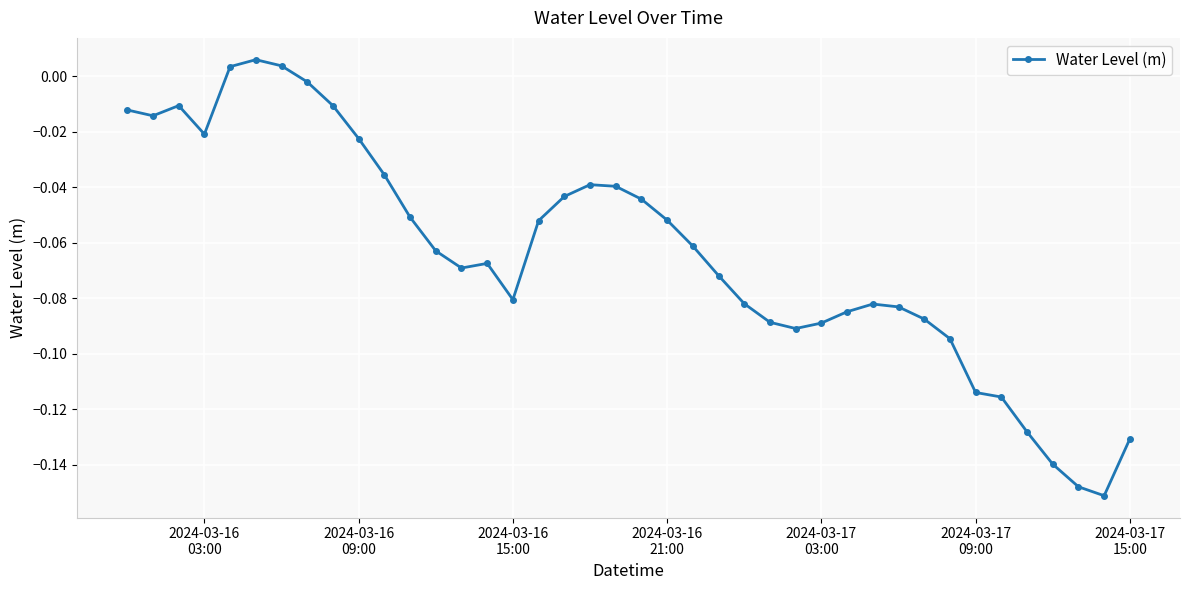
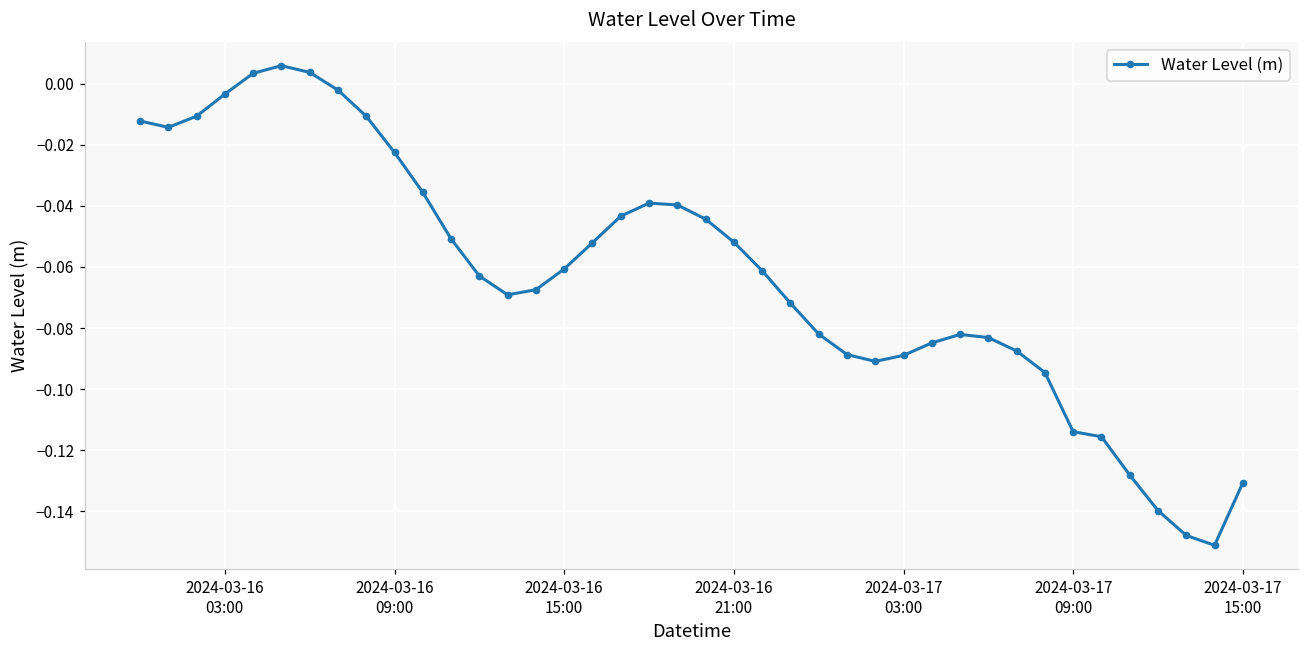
  {
-   "2024-03-16 03:00": -0.021,
+   "2024-03-16 03:00": -0.003,
    "2024-03-16 09:00": -0.023,
-   "2024-03-16 15:00": -0.081,
+   "2024-03-16 15:00": -0.061,
    "2024-03-16 21:00": -0.052,
    "2024-03-17 03:00": -0.089,
    "2024-03-17 09:00": -0.114,
    "2024-03-17 15:00": -0.131
  }
